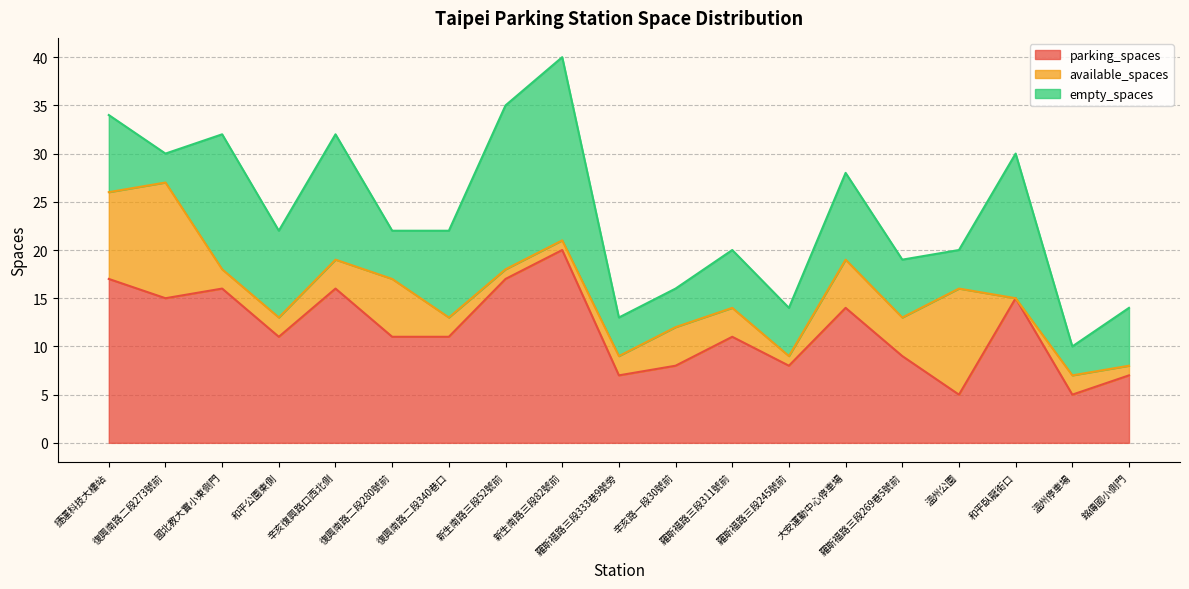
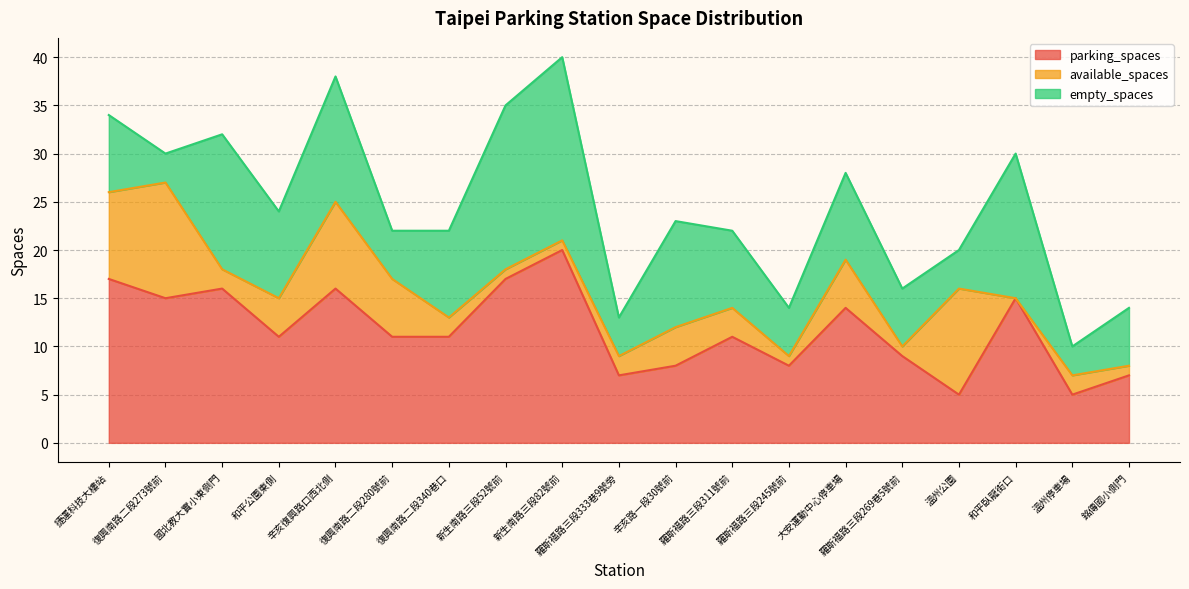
  {
    "parking_spaces": {
      "捷運科技大樓站": 17,
      "復興南路二段273號前": 15,
      "國北教大實小東側門": 16,
      "和平公園東側": 11,
      "辛亥復興路口西北側": 16,
      "復興南路二段280號前": 11,
      "復興南路二段340巷口": 11,
      "新生南路三段52號前": 17,
      "新生南路三段82號前": 20,
      "羅斯福路三段333巷9號旁": 7,
      "辛亥路一段30號前": 8,
      "羅斯福路三段311號前": 11,
      "羅斯福路三段245號前": 8,
      "大安運動中心停車場": 14,
      "羅斯福路三段269巷5號前": 9,
      "溫州公園": 5,
      "溫州停車場": 5,
      "銘傳國小側門": 7
    },
    "available_spaces": {
      "捷運科技大樓站": 9,
      "復興南路二段273號前": 12,
      "國北教大實小東側門": 2,
-     "和平公園東側": 2,
-     "辛亥復興路口西北側": 3,
+     "和平公園東側": 4,
+     "辛亥復興路口西北側": 9,
      "復興南路二段280號前": 6,
      "復興南路二段340巷口": 2,
      "新生南路三段52號前": 1,
      "新生南路三段82號前": 1,
      "羅斯福路三段333巷9號旁": 2,
      "辛亥路一段30號前": 4,
      "羅斯福路三段311號前": 3,
      "羅斯福路三段245號前": 1,
      "大安運動中心停車場": 5,
-     "羅斯福路三段269巷5號前": 4,
+     "羅斯福路三段269巷5號前": 1,
      "溫州公園": 11,
      "溫州停車場": 2,
      "銘傳國小側門": 1
    },
    "empty_spaces": {
      "捷運科技大樓站": 8,
      "復興南路二段273號前": 3,
      "國北教大實小東側門": 14,
      "和平公園東側": 9,
      "辛亥復興路口西北側": 13,
      "復興南路二段280號前": 5,
      "復興南路二段340巷口": 9,
      "新生南路三段52號前": 17,
      "新生南路三段82號前": 19,
      "羅斯福路三段333巷9號旁": 4,
-     "辛亥路一段30號前": 4,
-     "羅斯福路三段311號前": 6,
+     "辛亥路一段30號前": 11,
+     "羅斯福路三段311號前": 8,
      "羅斯福路三段245號前": 5,
      "大安運動中心停車場": 9,
      "羅斯福路三段269巷5號前": 6,
      "溫州公園": 4,
      "和平臥龍街口": 15,
      "溫州停車場": 3,
      "銘傳國小側門": 6
    }
  }
